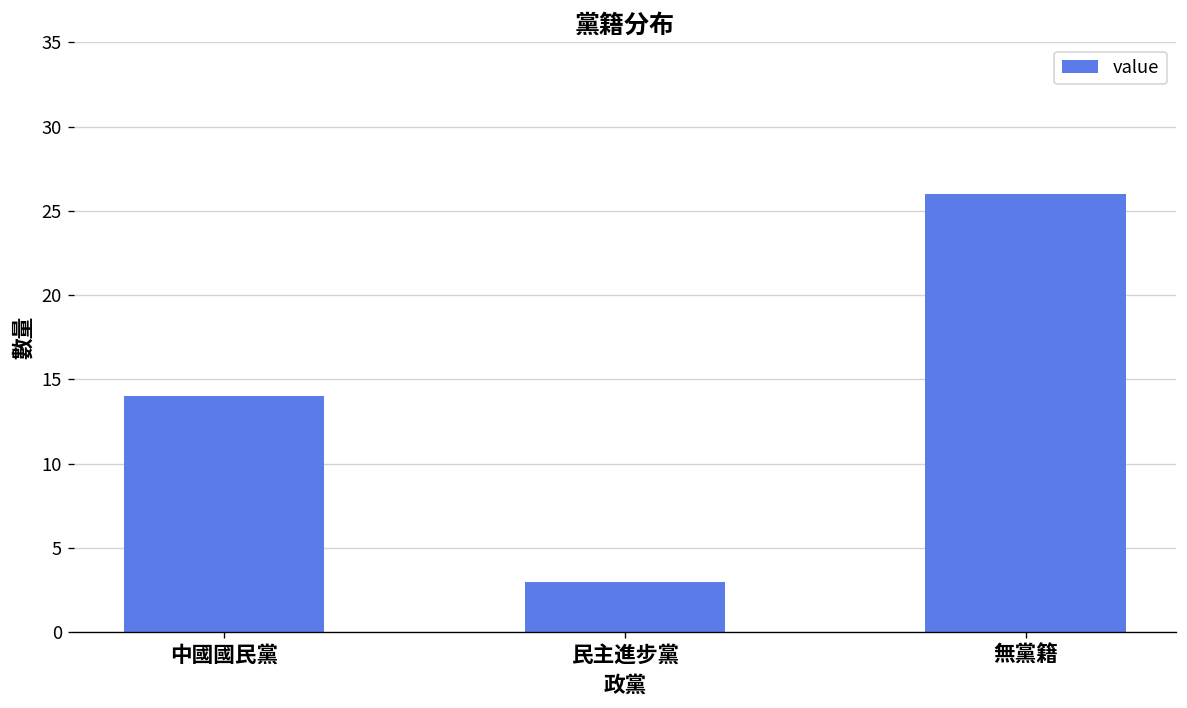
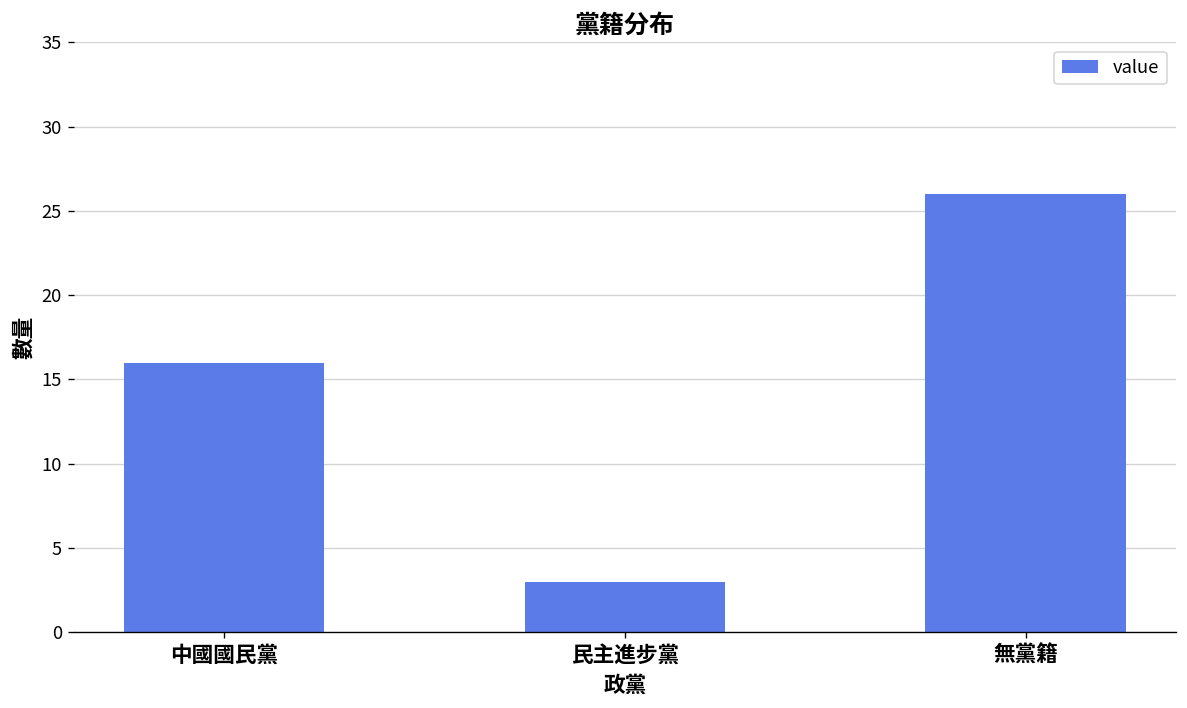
  {
-   "中國國民黨": 14,
+   "中國國民黨": 16,
    "民主進步黨": 3,
    "無黨籍": 26
  }
